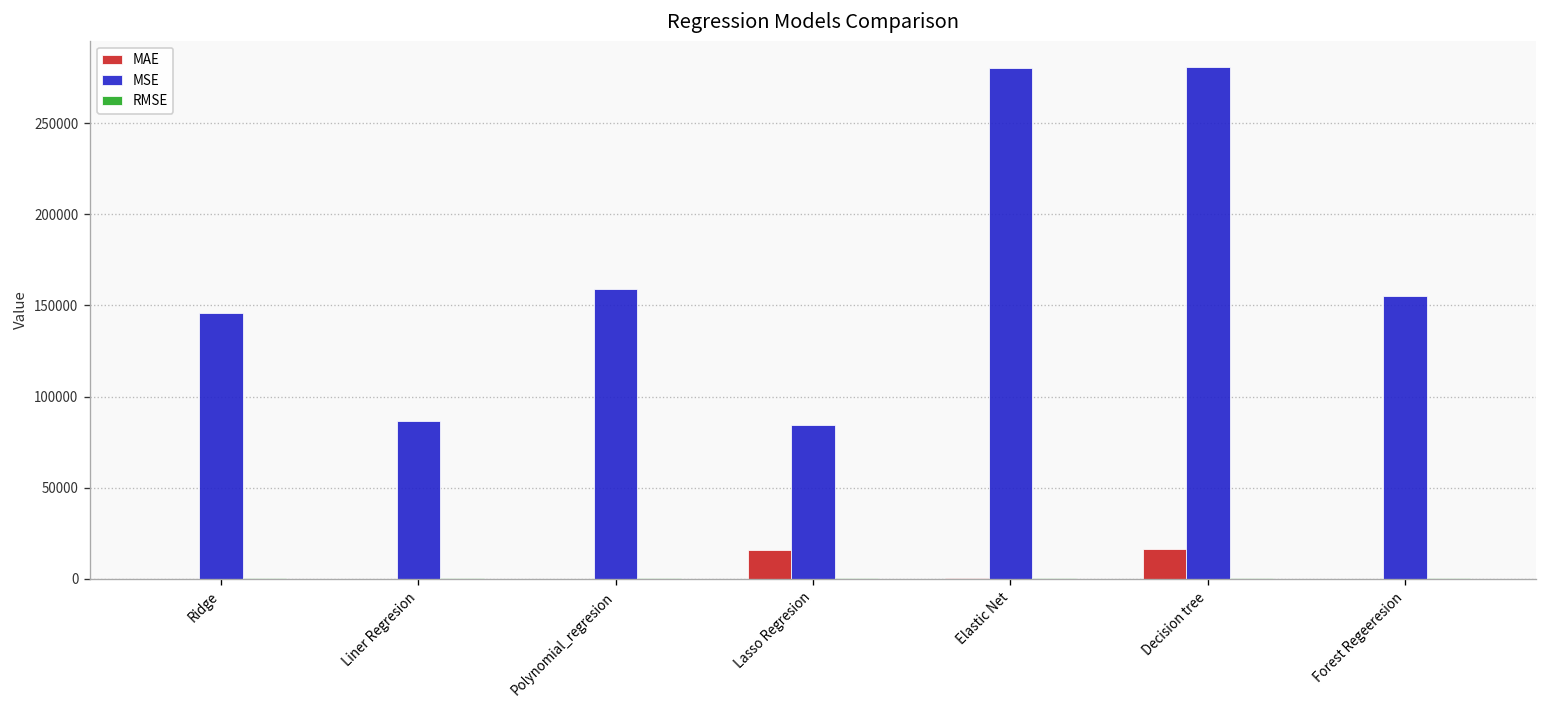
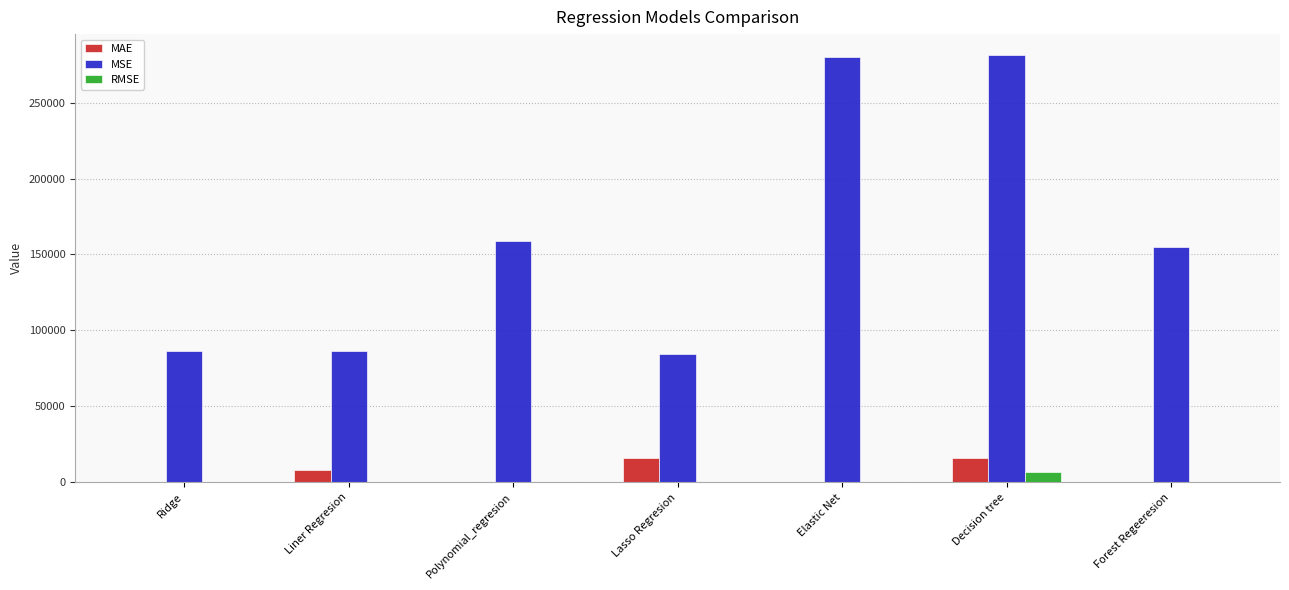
  {
    "MAE": {
-     "Liner Regresion": 0,
+     "Liner Regresion": 8000,
      "Lasso Regresion": 16000,
      "Decision tree": 16000
    },
    "MSE": {
-     "Ridge": 146000,
+     "Ridge": 86000,
      "Liner Regresion": 87000,
      "Polynomial_regresion": 159000,
      "Lasso Regresion": 85000,
      "Elastic Net": 280000,
      "Decision tree": 281000,
      "Forest Regeeresion": 155000
    },
    "RMSE": {
-     "Decision tree": 1000
+     "Decision tree": 7000
    }
  }
